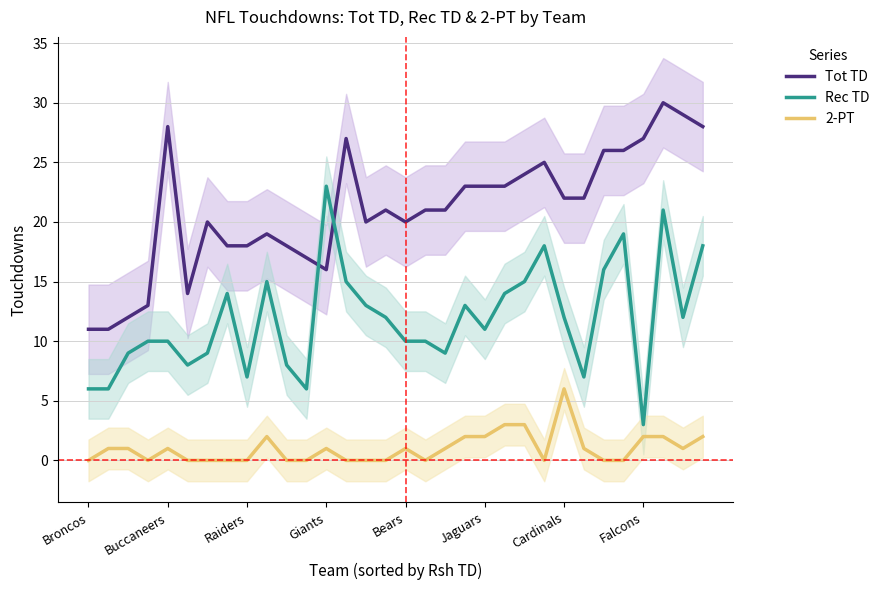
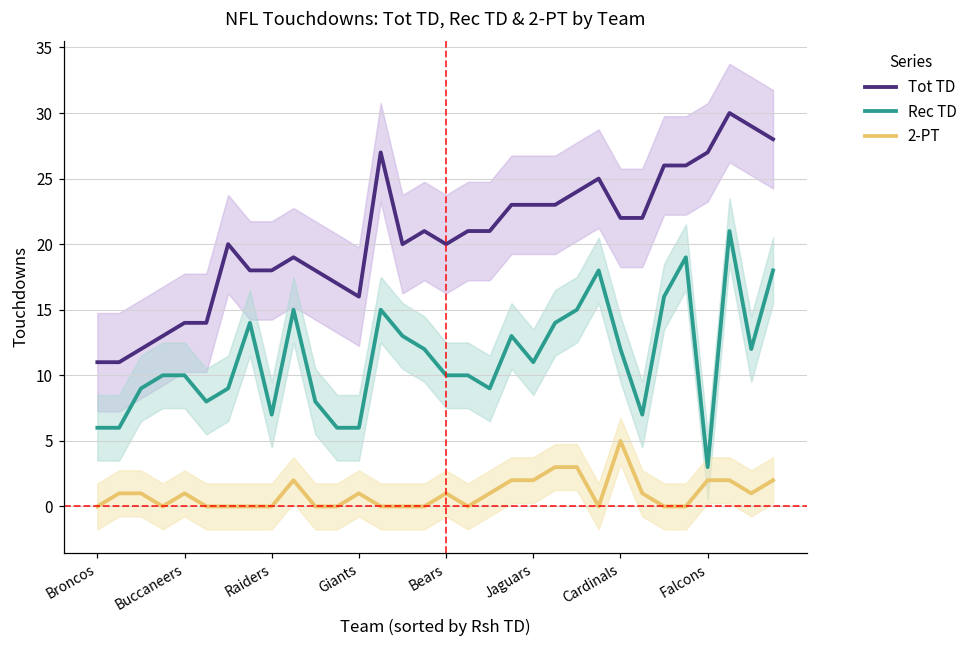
  {
    "Tot TD": {
      "Broncos": 11,
-     "Buccaneers": 28,
+     "Buccaneers": 14,
      "Raiders": 18,
      "Giants": 16,
      "Bears": 20,
      "Jaguars": 23,
      "Cardinals": 22,
      "Falcons": 27
    },
    "Rec TD": {
      "Broncos": 6,
      "Buccaneers": 10,
      "Raiders": 7,
-     "Giants": 23,
+     "Giants": 6,
      "Bears": 10,
      "Jaguars": 11,
      "Cardinals": 12,
      "Falcons": 3
    },
    "2-PT": {
      "Broncos": 0,
      "Buccaneers": 1,
      "Raiders": 0,
      "Giants": 1,
      "Bears": 1,
      "Jaguars": 2,
-     "Cardinals": 6,
+     "Cardinals": 5,
      "Falcons": 2
    }
  }
